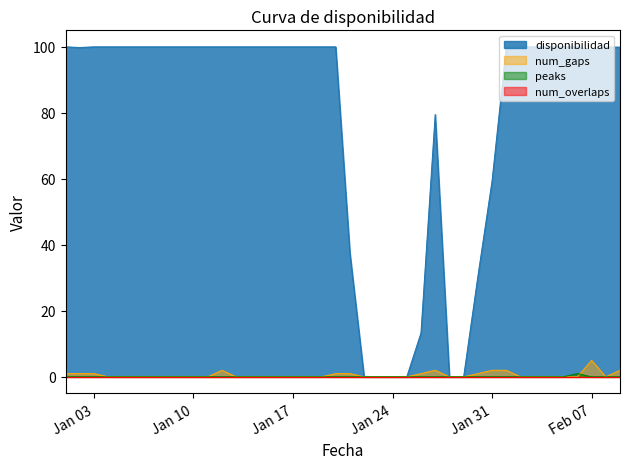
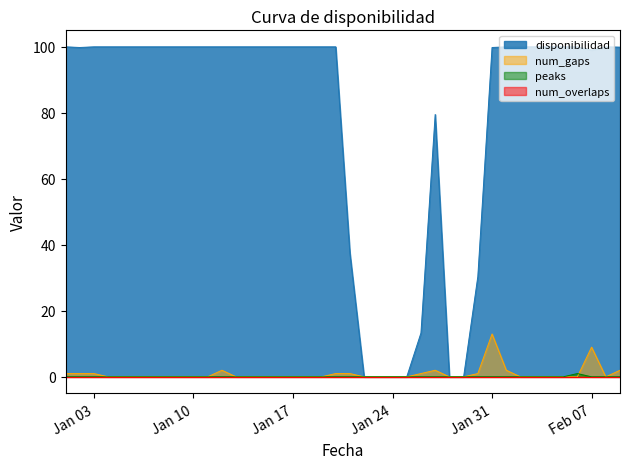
  {
    "disponibilidad": {
      "Jan 03": 100,
      "Jan 10": 100,
      "Jan 17": 100,
-     "Jan 31": 59
+     "Jan 31": 100
    },
    "num_gaps": {
      "Jan 03": 1,
-     "Jan 31": 2,
-     "Feb 07": 5
+     "Jan 31": 13,
+     "Feb 07": 9
    }
  }
